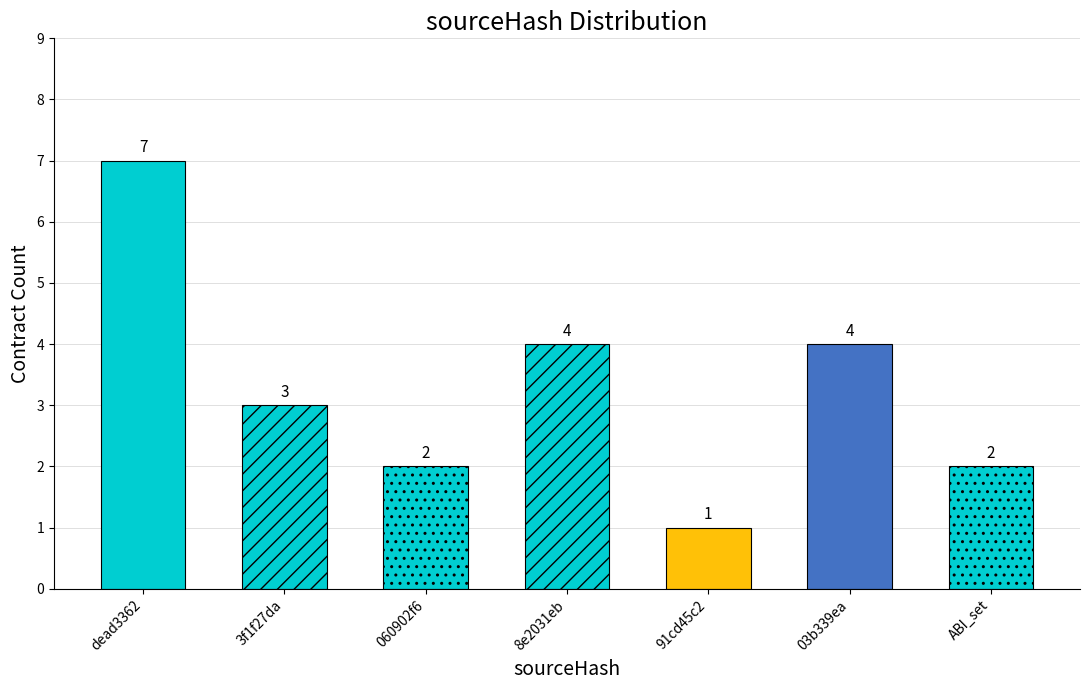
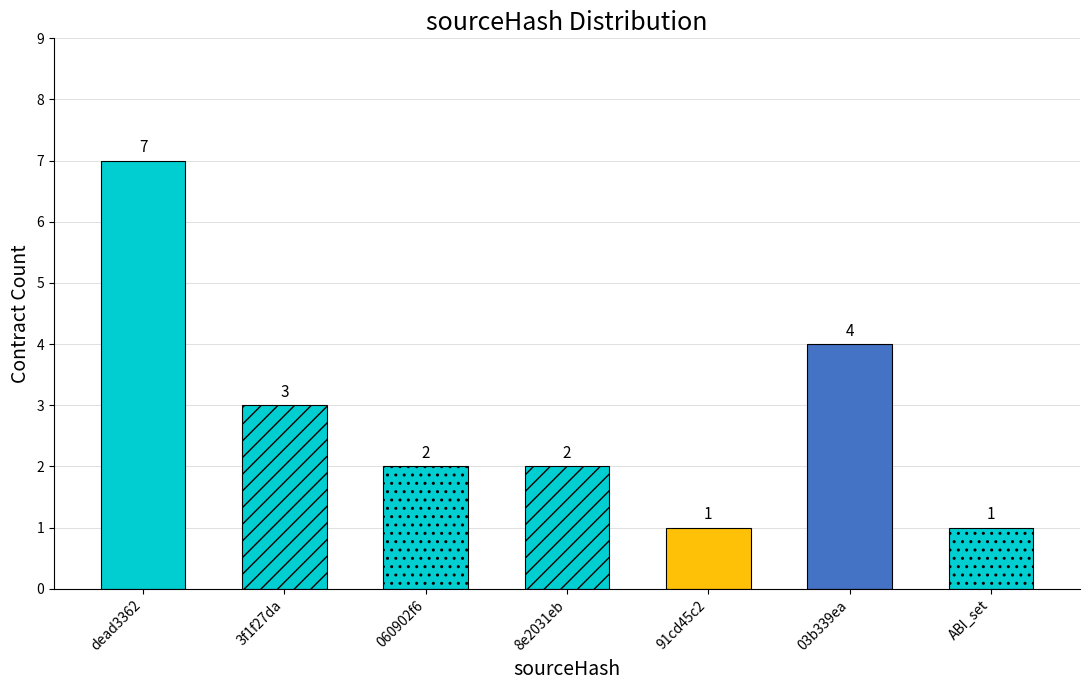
  {
    "dead3362": 7,
    "3f1f27da": 3,
    "060902f6": 2,
-   "8e2031eb": 4,
+   "8e2031eb": 2,
    "91cd45c2": 1,
    "03b339ea": 4,
-   "ABI_set": 2
+   "ABI_set": 1
  }
